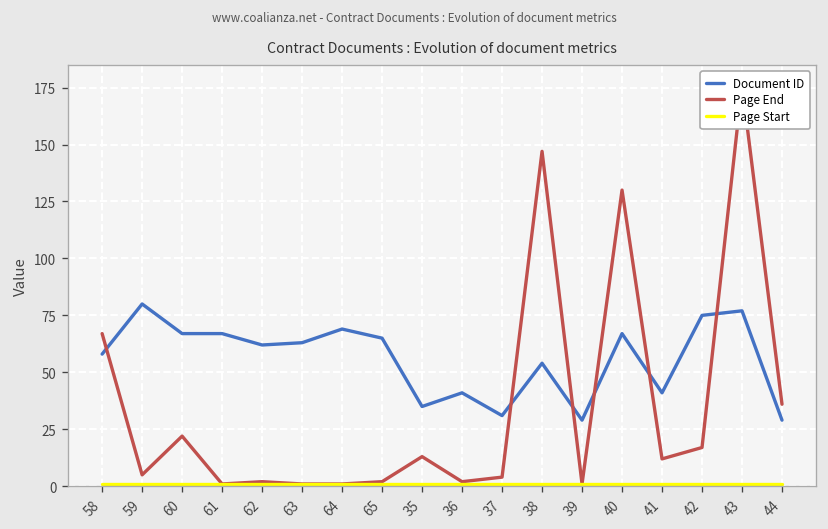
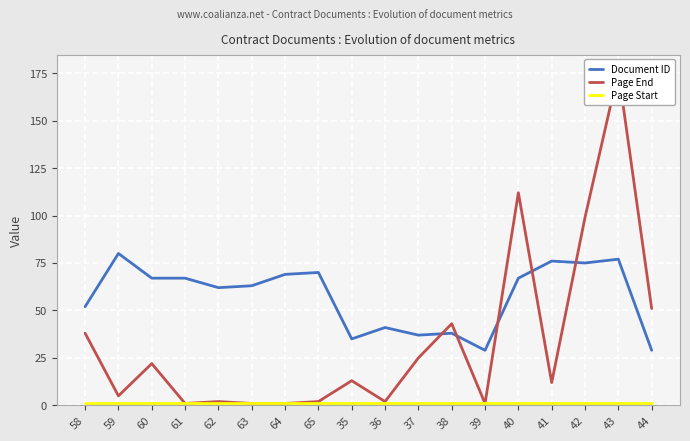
  {
    "Document ID": {
-     "58": 58,
+     "58": 52,
      "59": 80,
      "60": 67,
      "61": 67,
      "62": 62,
      "63": 63,
      "64": 69,
-     "65": 65,
+     "65": 70,
      "35": 35,
      "36": 41,
-     "37": 31,
-     "38": 54,
+     "37": 37,
+     "38": 38,
      "39": 29,
      "40": 67,
-     "41": 41,
+     "41": 76,
      "42": 75,
      "43": 77,
      "44": 29
    },
    "Page End": {
-     "58": 67,
+     "58": 38,
      "59": 5,
      "60": 22,
      "35": 13,
-     "37": 4,
-     "38": 147,
-     "40": 130,
+     "37": 25,
+     "38": 43,
+     "40": 112,
      "41": 12,
-     "42": 17,
-     "44": 36
+     "42": 99,
+     "44": 51
    },
    "Page Start": {
      "58": 1,
      "59": 1,
      "60": 1,
      "35": 1,
      "37": 1,
      "38": 1,
      "40": 1,
      "41": 1,
      "42": 1,
      "43": 1,
      "44": 1
    }
  }
